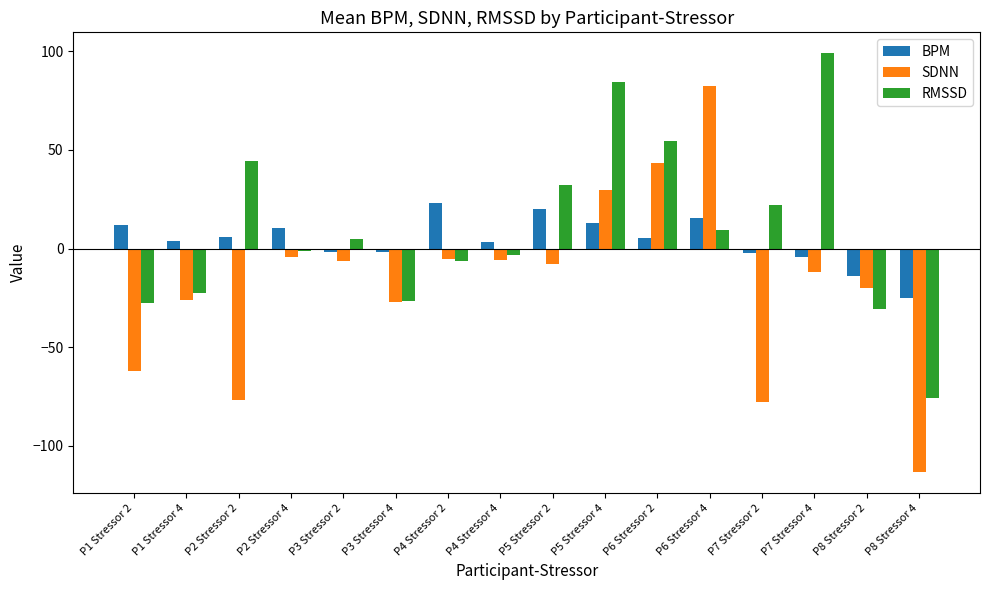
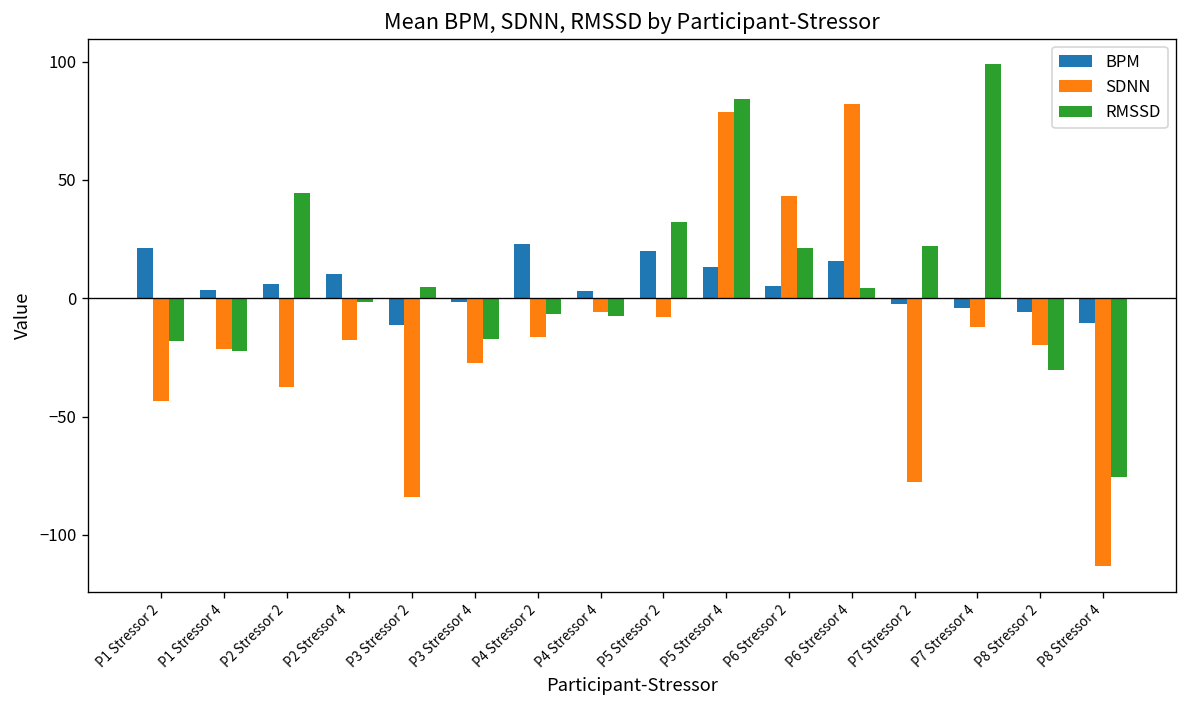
  {
    "BPM": {
-     "P1 Stressor 2": 12,
+     "P1 Stressor 2": 21,
      "P1 Stressor 4": 4,
      "P2 Stressor 2": 6,
      "P2 Stressor 4": 10,
-     "P3 Stressor 2": -2,
+     "P3 Stressor 2": -11,
      "P3 Stressor 4": -2,
      "P4 Stressor 2": 23,
      "P4 Stressor 4": 3,
      "P5 Stressor 2": 20,
      "P5 Stressor 4": 13,
      "P6 Stressor 2": 5,
      "P6 Stressor 4": 16,
      "P7 Stressor 2": -2,
      "P7 Stressor 4": -4,
-     "P8 Stressor 2": -14,
-     "P8 Stressor 4": -25
+     "P8 Stressor 2": -6,
+     "P8 Stressor 4": -11
    },
    "SDNN": {
-     "P1 Stressor 2": -62,
-     "P1 Stressor 4": -26,
-     "P2 Stressor 2": -77,
-     "P2 Stressor 4": -4,
-     "P3 Stressor 2": -7,
+     "P1 Stressor 2": -43,
+     "P1 Stressor 4": -22,
+     "P2 Stressor 2": -37,
+     "P2 Stressor 4": -18,
+     "P3 Stressor 2": -84,
      "P3 Stressor 4": -27,
-     "P4 Stressor 2": -5,
+     "P4 Stressor 2": -16,
      "P4 Stressor 4": -6,
      "P5 Stressor 2": -8,
-     "P5 Stressor 4": 29,
+     "P5 Stressor 4": 79,
      "P6 Stressor 2": 43,
      "P6 Stressor 4": 82,
      "P7 Stressor 2": -78,
      "P7 Stressor 4": -12,
      "P8 Stressor 2": -20,
      "P8 Stressor 4": -113
    },
    "RMSSD": {
-     "P1 Stressor 2": -28,
+     "P1 Stressor 2": -18,
      "P1 Stressor 4": -22,
      "P2 Stressor 2": 45,
      "P2 Stressor 4": -1,
      "P3 Stressor 2": 5,
-     "P3 Stressor 4": -26,
+     "P3 Stressor 4": -17,
      "P4 Stressor 2": -7,
-     "P4 Stressor 4": -3,
+     "P4 Stressor 4": -7,
      "P5 Stressor 2": 32,
      "P5 Stressor 4": 84,
-     "P6 Stressor 2": 54,
-     "P6 Stressor 4": 9,
+     "P6 Stressor 2": 21,
+     "P6 Stressor 4": 4,
      "P7 Stressor 2": 22,
      "P7 Stressor 4": 99,
      "P8 Stressor 2": -30,
      "P8 Stressor 4": -76
    }
  }
